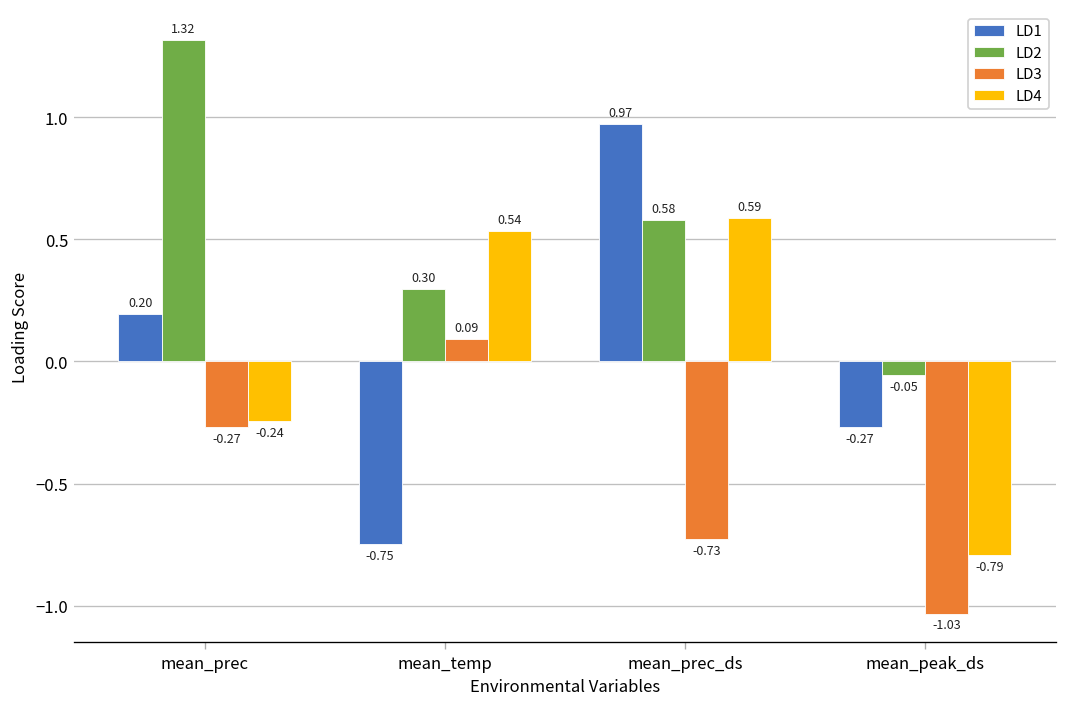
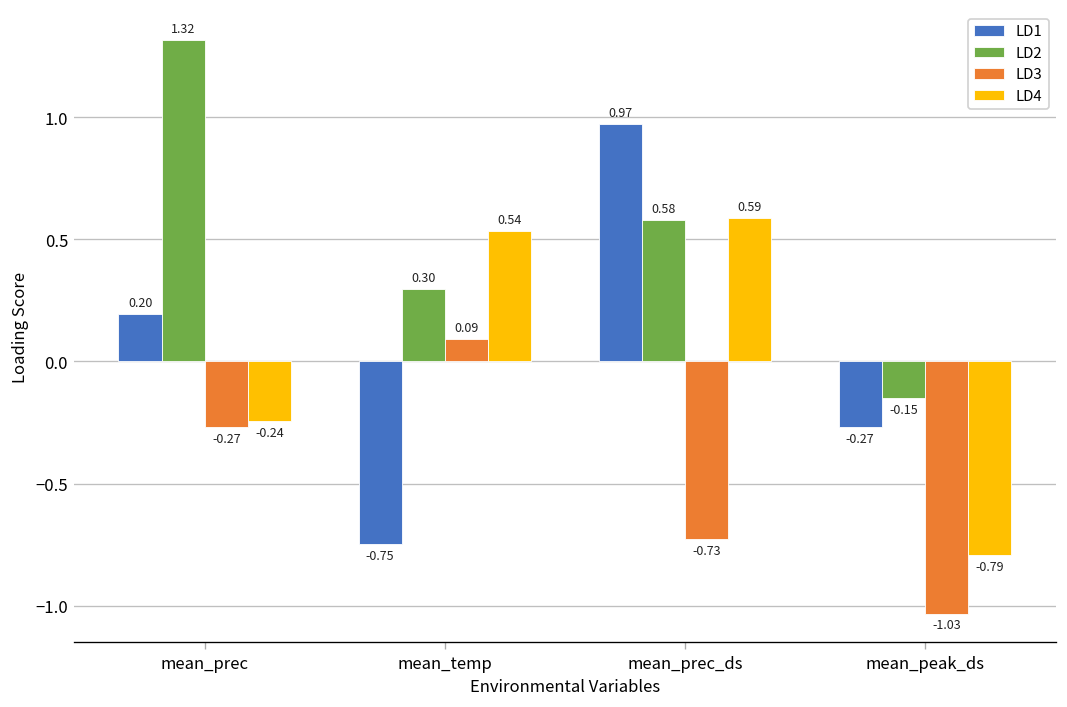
  {
    "LD1": {
      "mean_prec": 0.20,
      "mean_temp": -0.75,
      "mean_prec_ds": 0.97,
      "mean_peak_ds": -0.27
    },
    "LD2": {
      "mean_prec": 1.32,
      "mean_temp": 0.30,
      "mean_prec_ds": 0.58,
-     "mean_peak_ds": -0.05
+     "mean_peak_ds": -0.15
    },
    "LD3": {
      "mean_prec": -0.27,
      "mean_temp": 0.09,
      "mean_prec_ds": -0.73,
      "mean_peak_ds": -1.03
    },
    "LD4": {
      "mean_prec": -0.24,
      "mean_temp": 0.54,
      "mean_prec_ds": 0.59,
      "mean_peak_ds": -0.79
    }
  }
